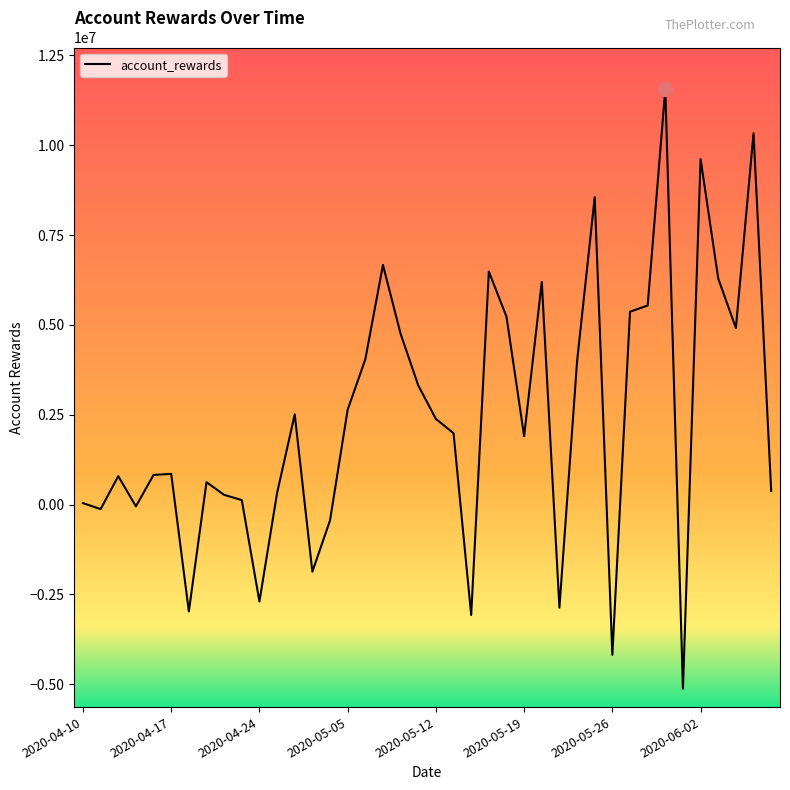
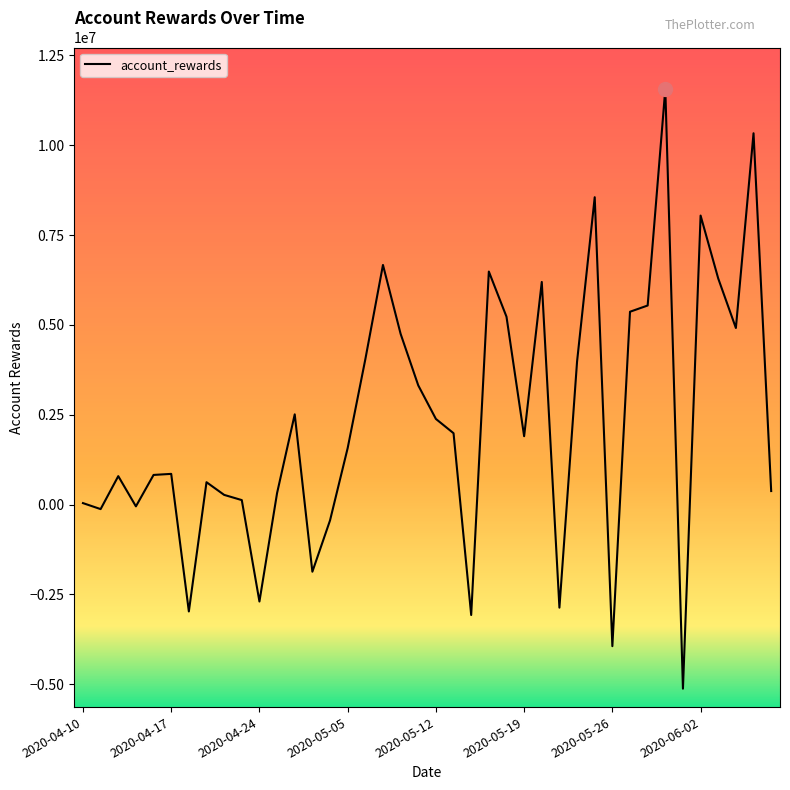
  {
    "account_rewards": {
      "2020-04-10": 0,
      "2020-04-17": 900000,
      "2020-04-24": -2700000,
-     "2020-05-05": 2600000,
+     "2020-05-05": 1600000,
      "2020-05-12": 2400000,
      "2020-05-19": 1900000,
-     "2020-05-26": -4200000,
-     "2020-06-02": 9600000
+     "2020-05-26": -3900000,
+     "2020-06-02": 8000000
    }
  }
